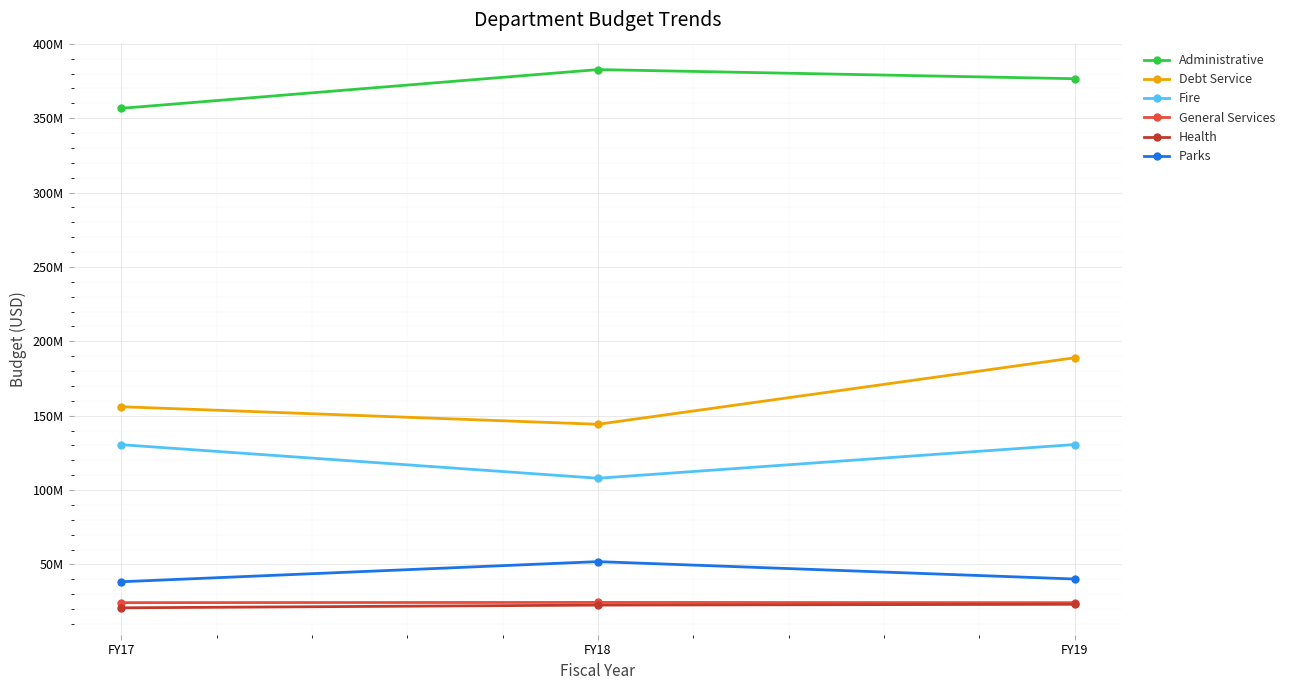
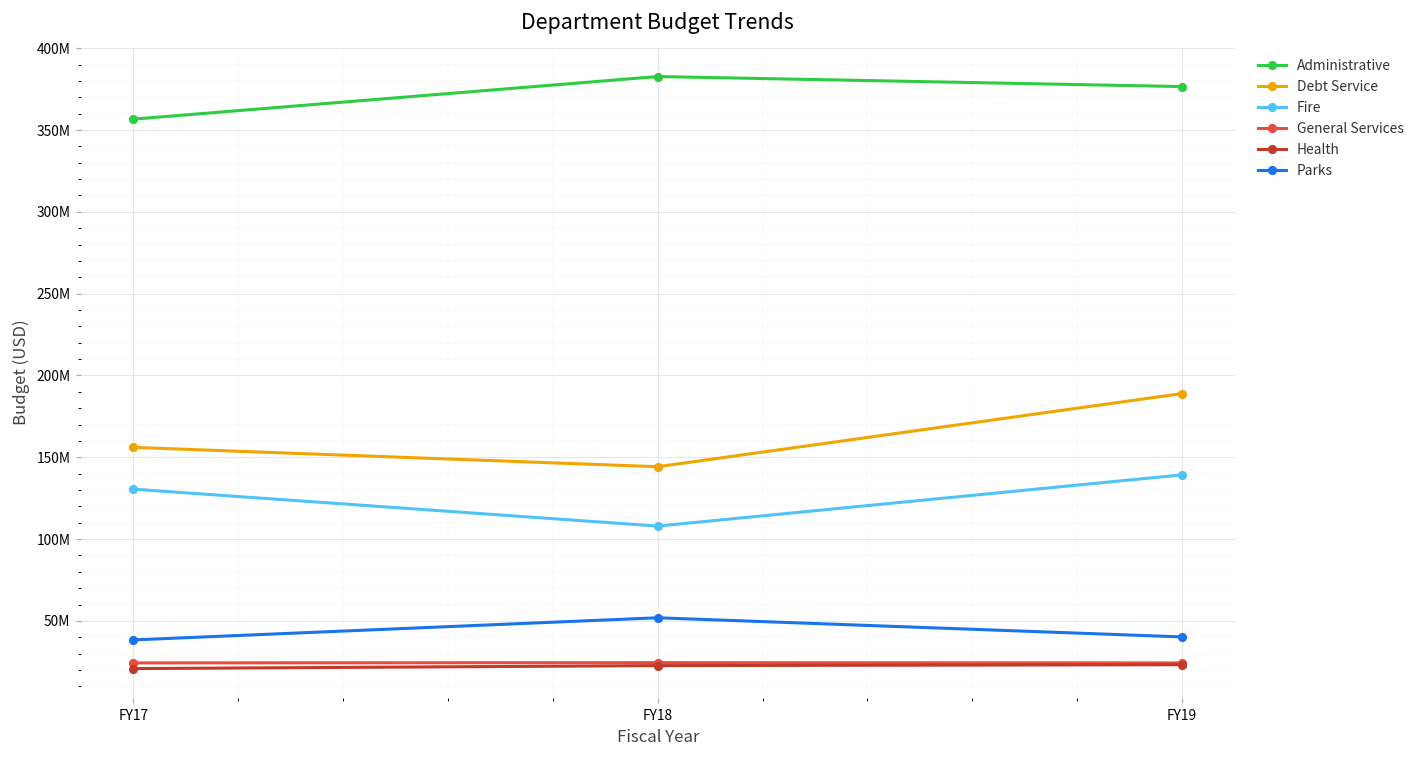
  {
    "Administrative": {
      "FY17": 357000000,
      "FY18": 383000000,
      "FY19": 377000000
    },
    "Debt Service": {
      "FY17": 156000000,
      "FY18": 144000000,
      "FY19": 189000000
    },
    "Fire": {
      "FY17": 131000000,
      "FY18": 108000000,
-     "FY19": 131000000
+     "FY19": 139000000
    },
    "Parks": {
      "FY17": 38000000,
      "FY18": 52000000,
      "FY19": 40000000
    }
  }
